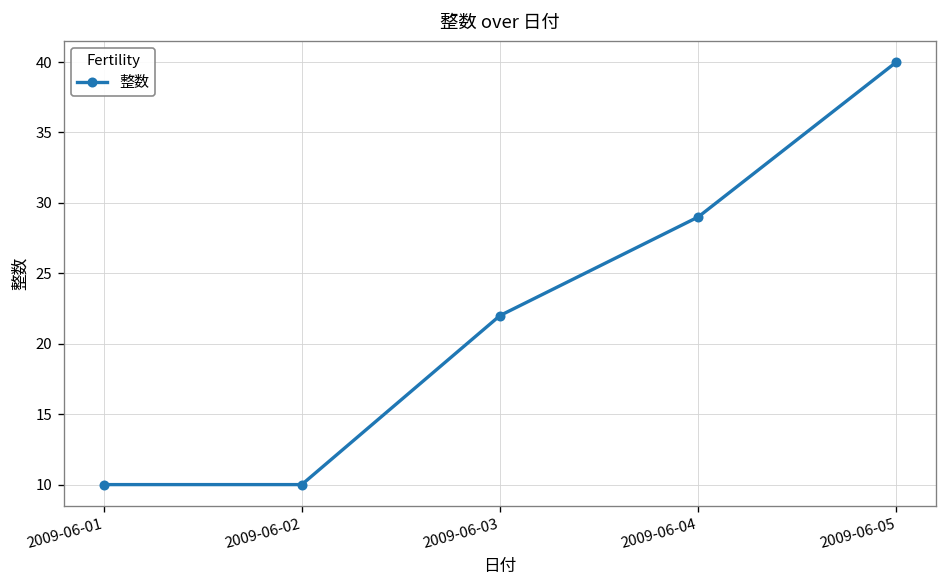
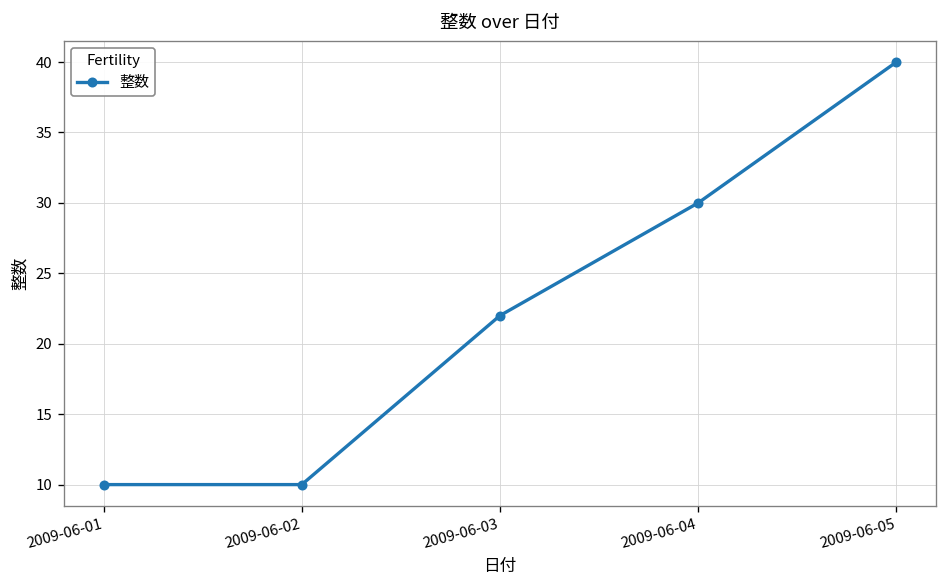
  {
    "2009-06-01": 10,
    "2009-06-02": 10,
    "2009-06-03": 22,
-   "2009-06-04": 29,
+   "2009-06-04": 30,
    "2009-06-05": 40
  }
